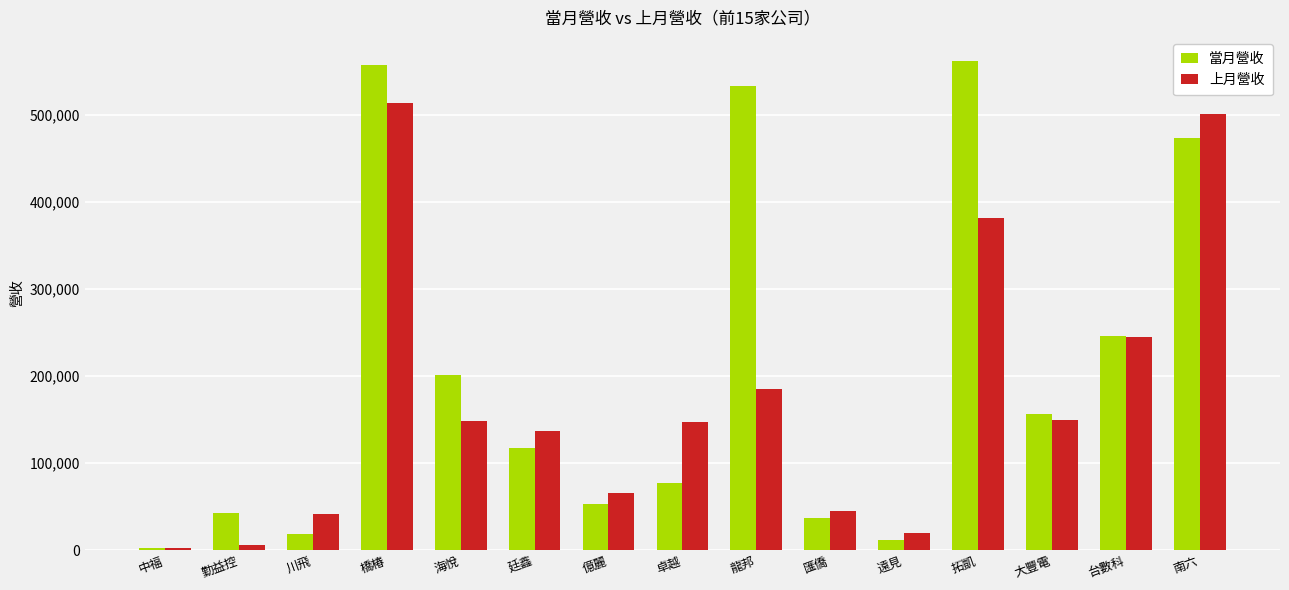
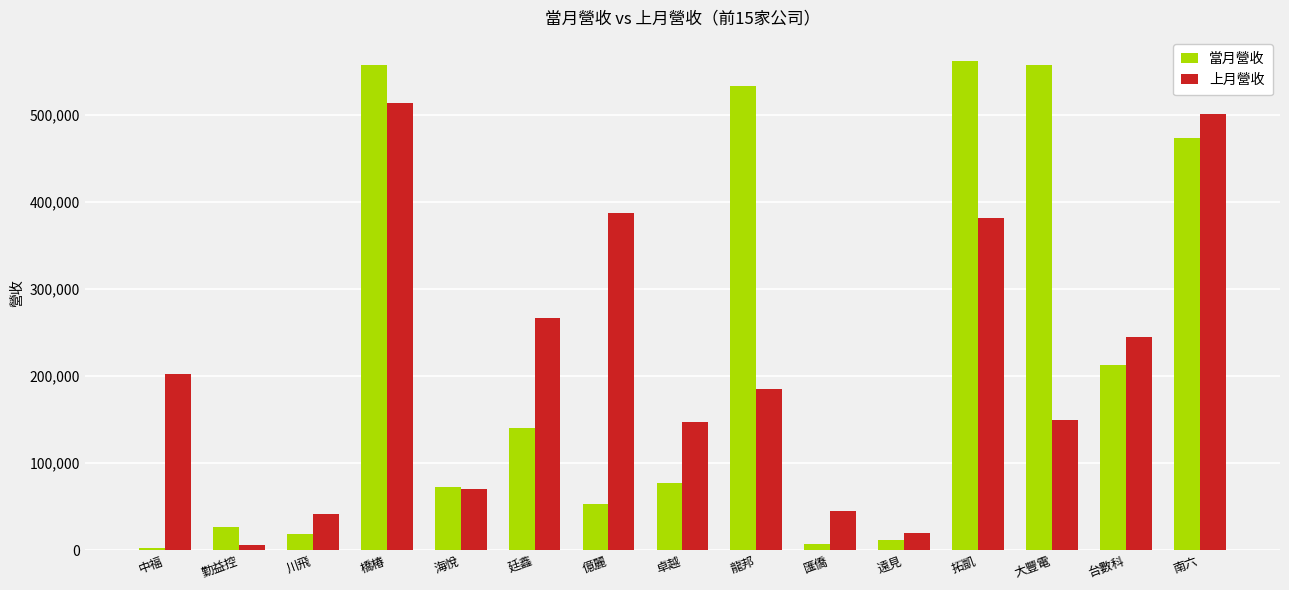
  {
    "當月營收": {
-     "勤益控": "40,000",
+     "勤益控": "30,000",
      "川飛": "20,000",
      "橋椿": "560,000",
-     "海悅": "200,000",
-     "廷鑫": "120,000",
+     "海悅": "70,000",
+     "廷鑫": "140,000",
      "億麗": "50,000",
      "卓越": "80,000",
      "龍邦": "530,000",
-     "匯僑": "40,000",
+     "匯僑": "10,000",
      "遠見": "10,000",
      "拓凱": "560,000",
-     "大豐電": "160,000",
-     "台數科": "250,000",
+     "大豐電": "560,000",
+     "台數科": "210,000",
      "南六": "470,000"
    },
    "上月營收": {
-     "中福": "0",
+     "中福": "200,000",
      "勤益控": "10,000",
      "川飛": "40,000",
      "橋椿": "510,000",
-     "海悅": "150,000",
-     "廷鑫": "140,000",
-     "億麗": "70,000",
+     "海悅": "70,000",
+     "廷鑫": "270,000",
+     "億麗": "390,000",
      "卓越": "150,000",
      "龍邦": "190,000",
      "匯僑": "40,000",
      "遠見": "20,000",
      "拓凱": "380,000",
      "大豐電": "150,000",
      "台數科": "240,000",
      "南六": "500,000"
    }
  }
